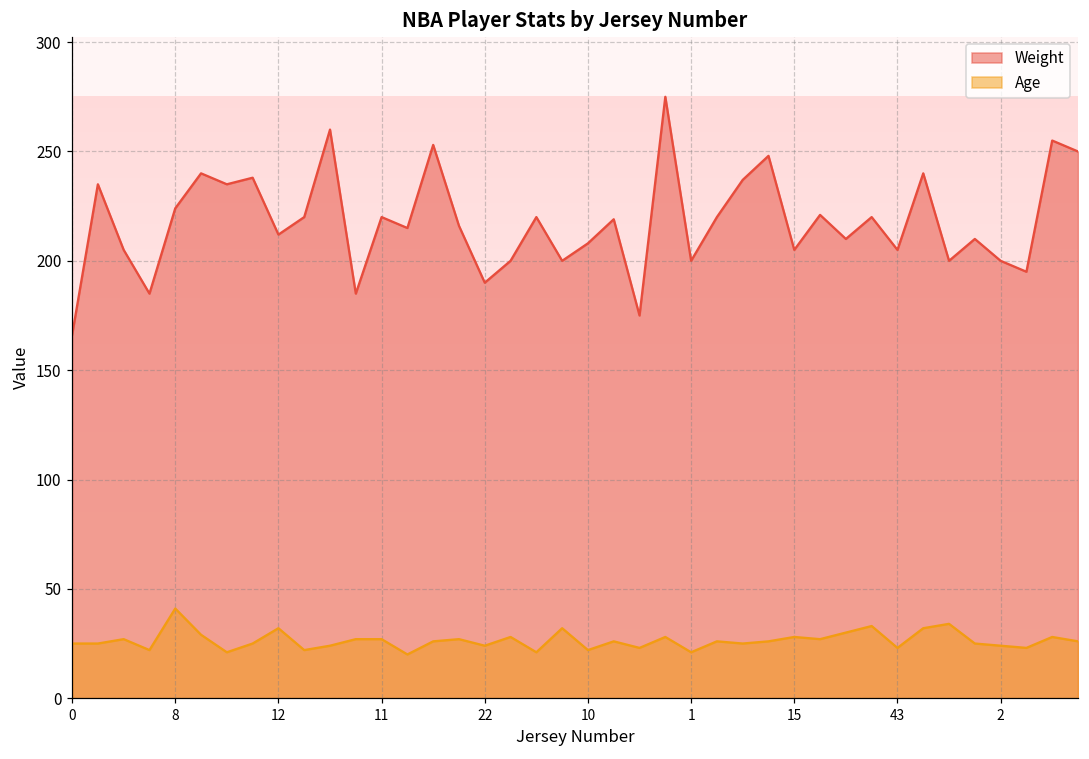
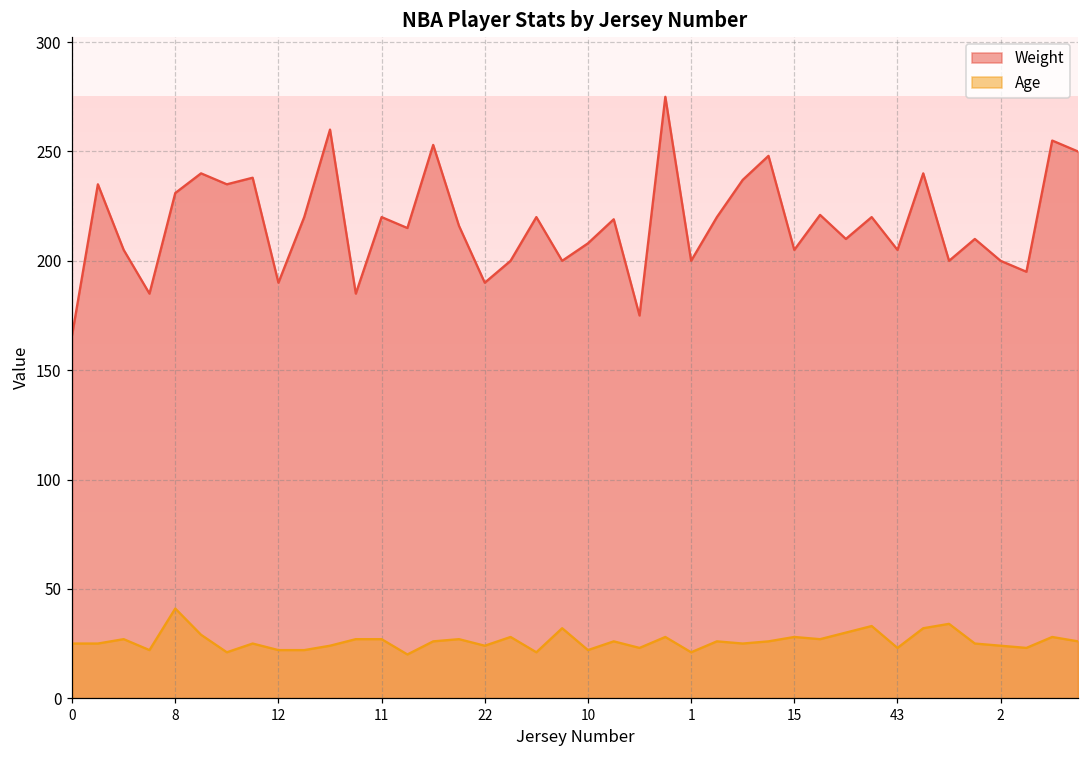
  {
    "Weight": {
      "0": 166,
-     "8": 224,
-     "12": 212,
+     "8": 231,
+     "12": 190,
      "43": 205
    },
    "Age": {
      "0": 25,
      "8": 41,
-     "12": 32,
+     "12": 22,
      "43": 23
    }
  }
